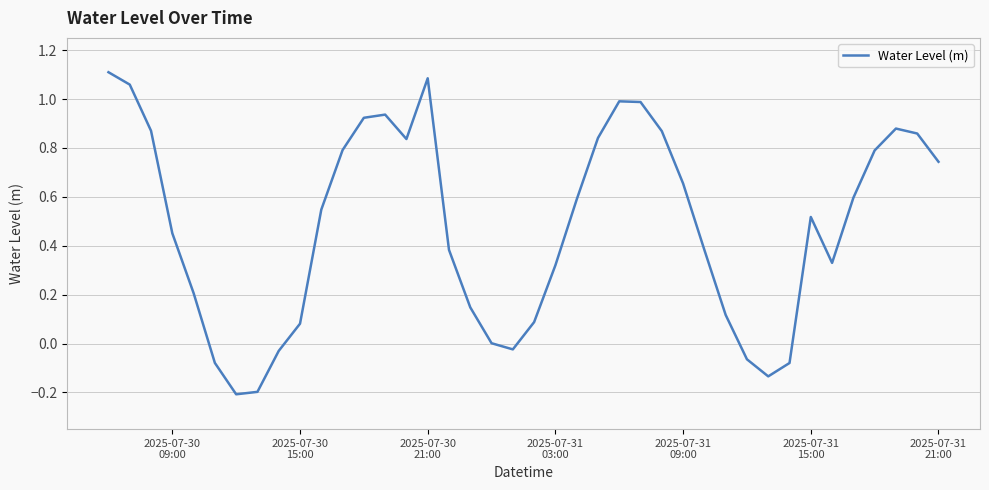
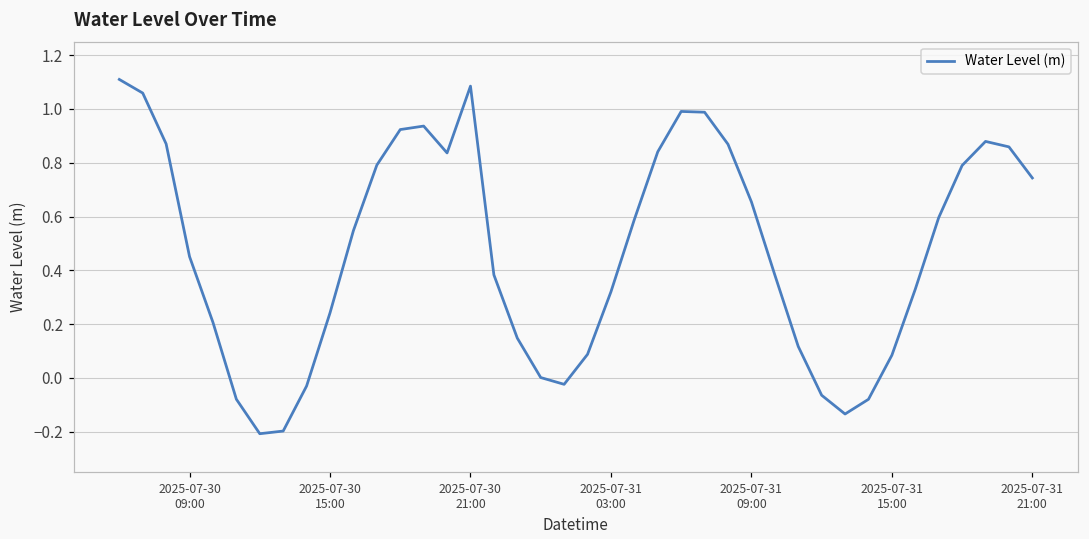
  {
    "2025-07-30 09:00": 0.45,
-   "2025-07-30 15:00": 0.08,
+   "2025-07-30 15:00": 0.24,
    "2025-07-30 21:00": 1.08,
    "2025-07-31 03:00": 0.32,
    "2025-07-31 09:00": 0.65,
-   "2025-07-31 15:00": 0.52,
+   "2025-07-31 15:00": 0.08,
    "2025-07-31 21:00": 0.74
  }
